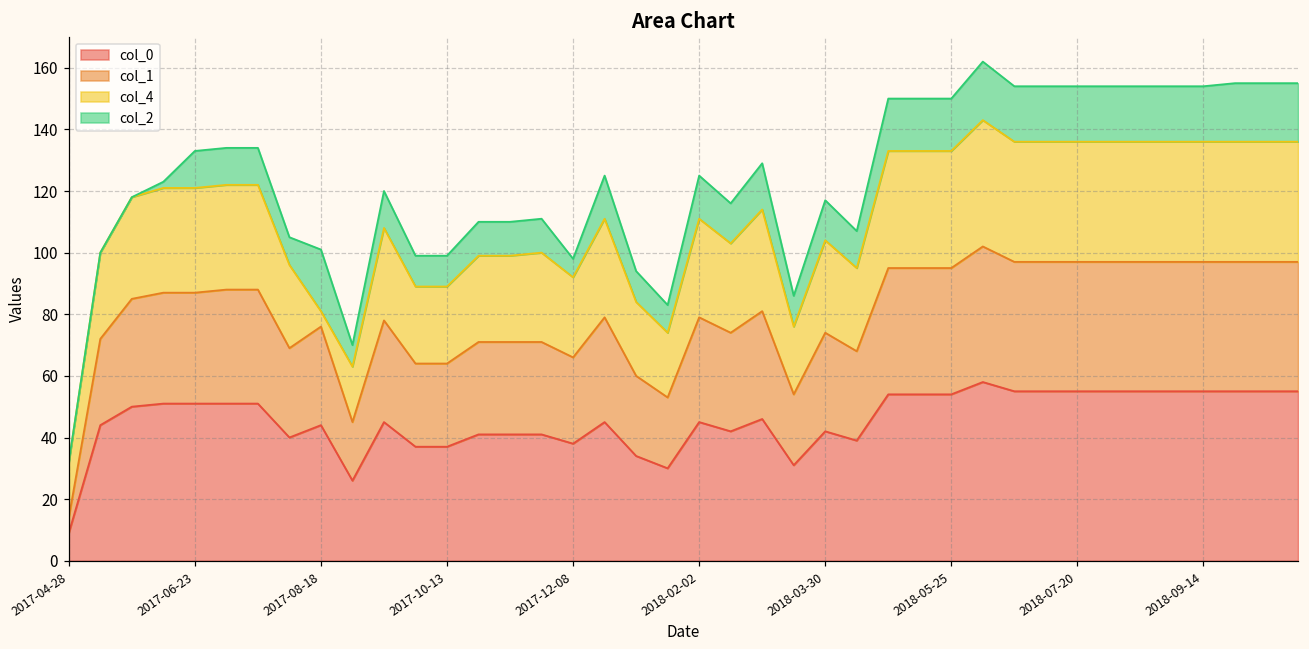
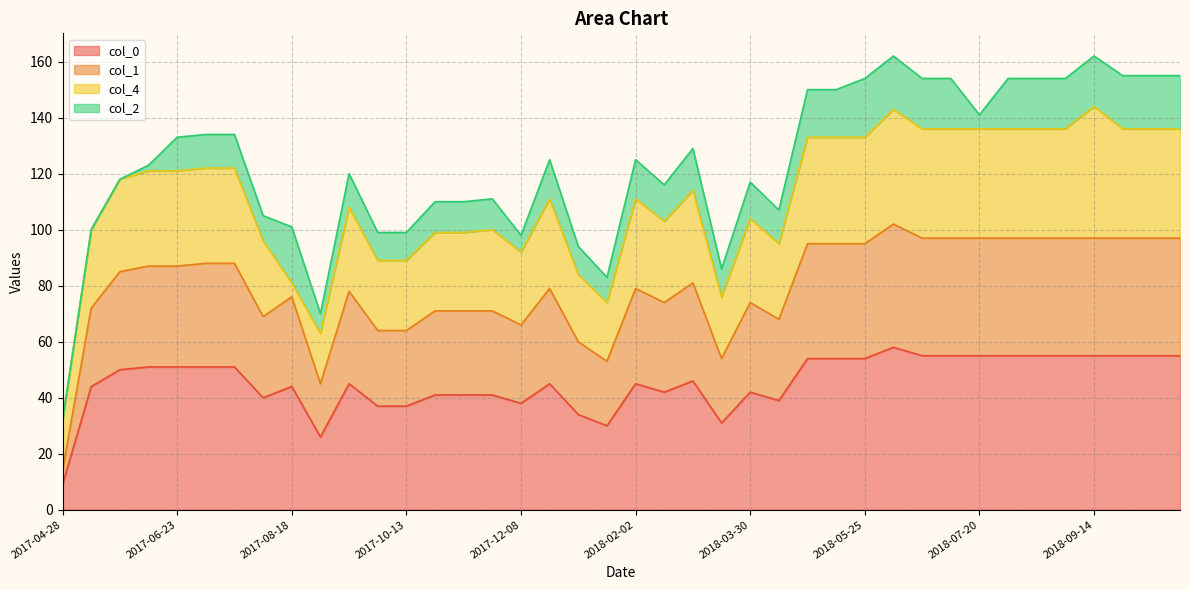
  {
    "col_4": {
      "2017-06-23": 34,
      "2017-08-18": 5,
      "2017-10-13": 25,
      "2017-12-08": 26,
      "2018-02-02": 32,
      "2018-03-30": 30,
      "2018-05-25": 38,
      "2018-07-20": 39,
-     "2018-09-14": 39
+     "2018-09-14": 47
    },
    "col_2": {
      "2017-06-23": 12,
      "2017-08-18": 20,
      "2017-10-13": 10,
      "2017-12-08": 6,
      "2018-02-02": 14,
      "2018-03-30": 13,
-     "2018-05-25": 17,
-     "2018-07-20": 18,
+     "2018-05-25": 21,
+     "2018-07-20": 5,
      "2018-09-14": 18
    }
  }
